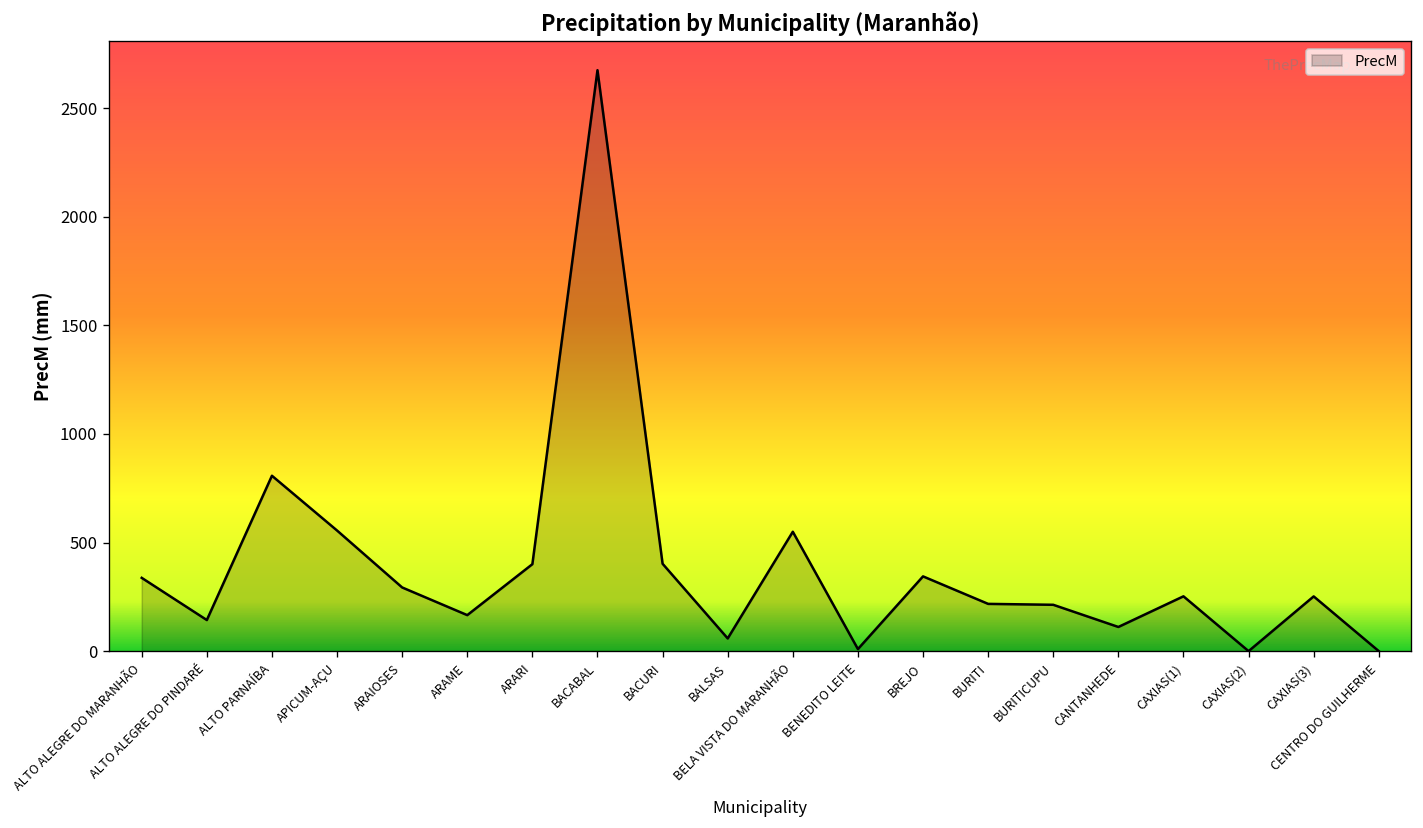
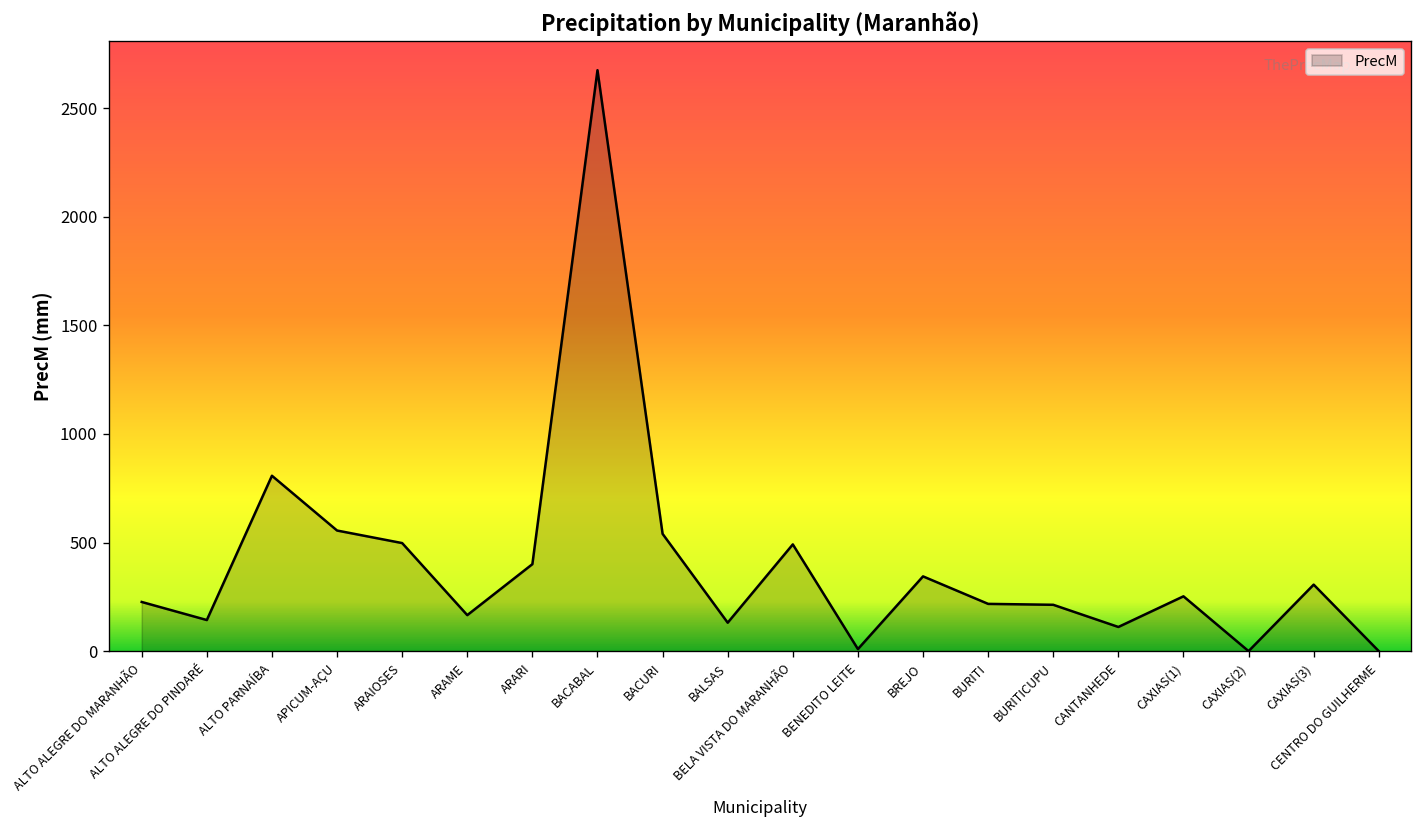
  {
-   "ALTO ALEGRE DO MARANHÃO": 340,
+   "ALTO ALEGRE DO MARANHÃO": 230,
    "ALTO ALEGRE DO PINDARÉ": 140,
    "ALTO PARNAÍBA": 810,
    "APICUM-AÇU": 560,
-   "ARAIOSES": 290,
+   "ARAIOSES": 500,
    "ARAME": 170,
    "ARARI": 400,
    "BACABAL": 2670,
-   "BACURI": 400,
-   "BALSAS": 60,
-   "BELA VISTA DO MARANHÃO": 550,
+   "BACURI": 540,
+   "BALSAS": 130,
+   "BELA VISTA DO MARANHÃO": 490,
    "BENEDITO LEITE": 10,
    "BREJO": 340,
    "BURITI": 220,
    "BURITICUPU": 210,
    "CANTANHEDE": 110,
    "CAXIAS(1)": 250,
    "CAXIAS(2)": 0,
-   "CAXIAS(3)": 250,
+   "CAXIAS(3)": 310,
    "CENTRO DO GUILHERME": 0
  }
